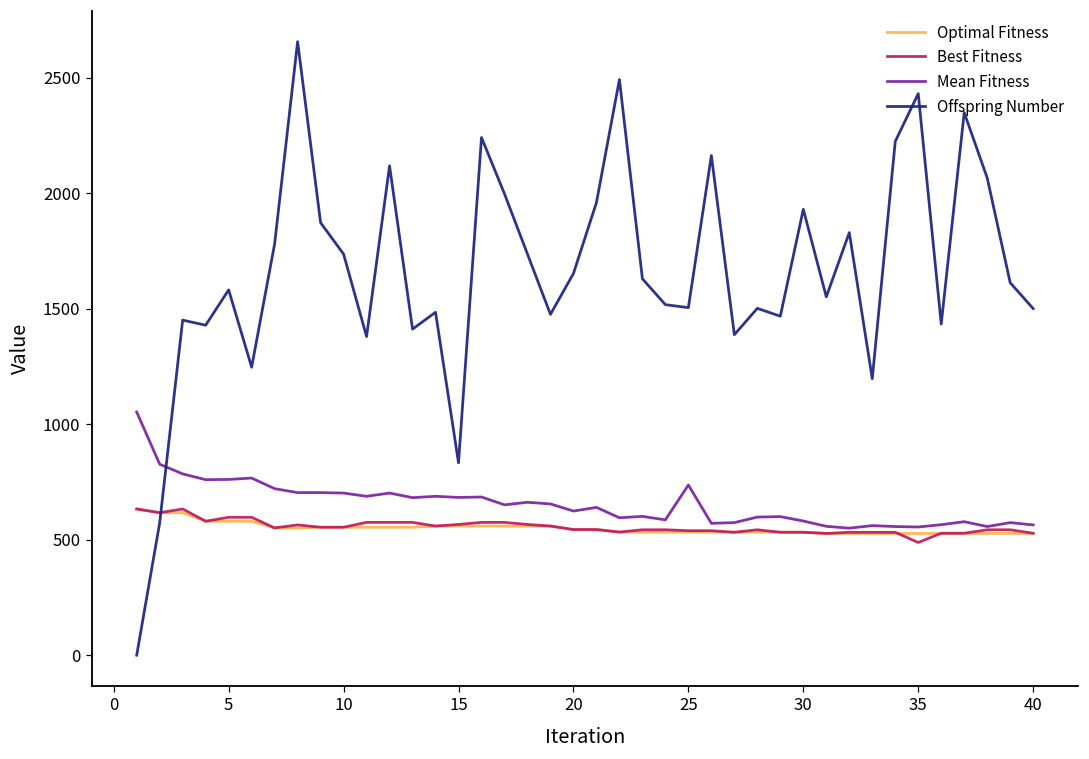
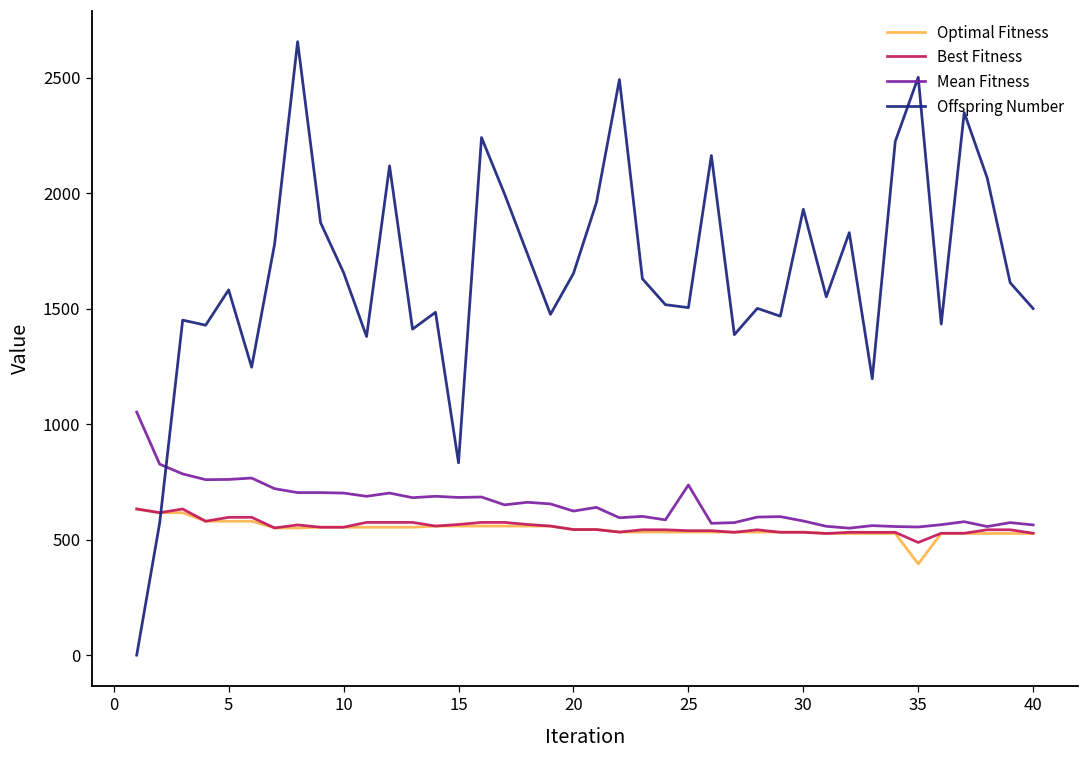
  {
    "Optimal Fitness": {
      "5": 580,
-     "35": 530
+     "35": 400
    },
    "Best Fitness": {
      "5": 600,
      "35": 490
    },
    "Mean Fitness": {
      "5": 760,
      "10": 700,
      "15": 680,
      "20": 620,
      "25": 740,
      "30": 580,
      "35": 560,
      "40": 560
    },
    "Offspring Number": {
      "5": 1580,
-     "10": 1740,
+     "10": 1660,
      "15": 830,
      "20": 1650,
      "25": 1510,
      "30": 1930,
-     "35": 2430,
+     "35": 2500,
      "40": 1500
    }
  }
